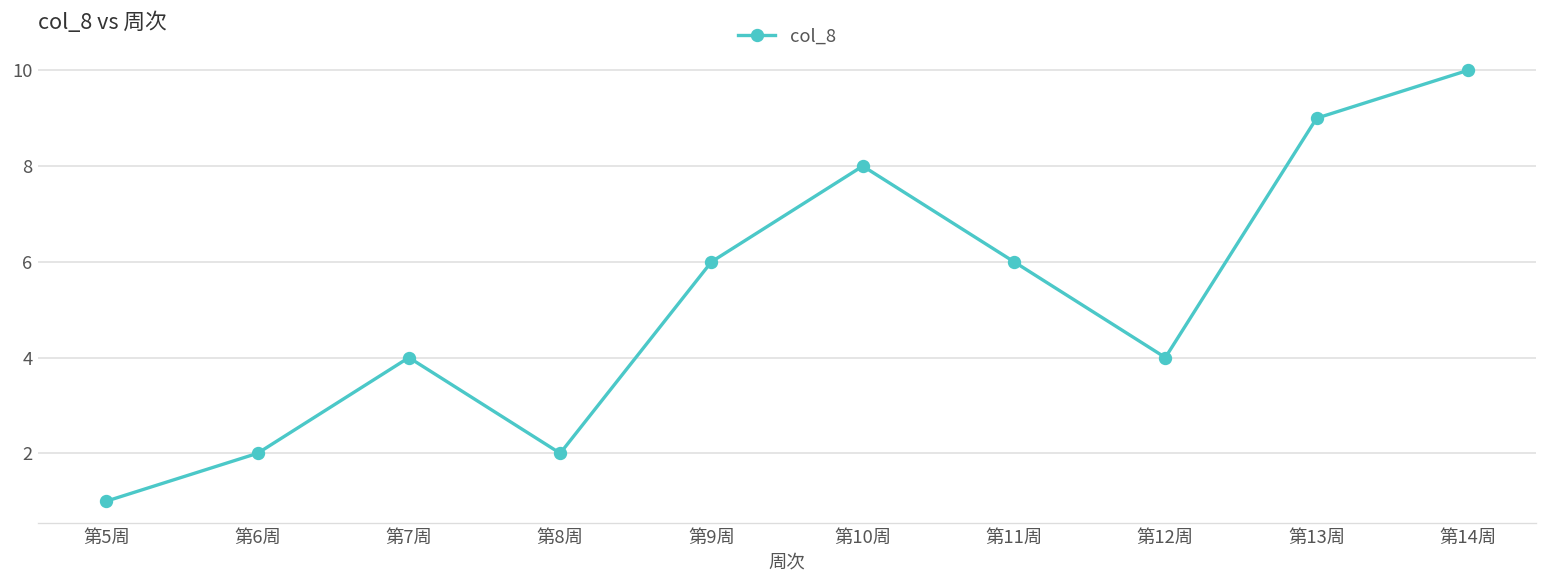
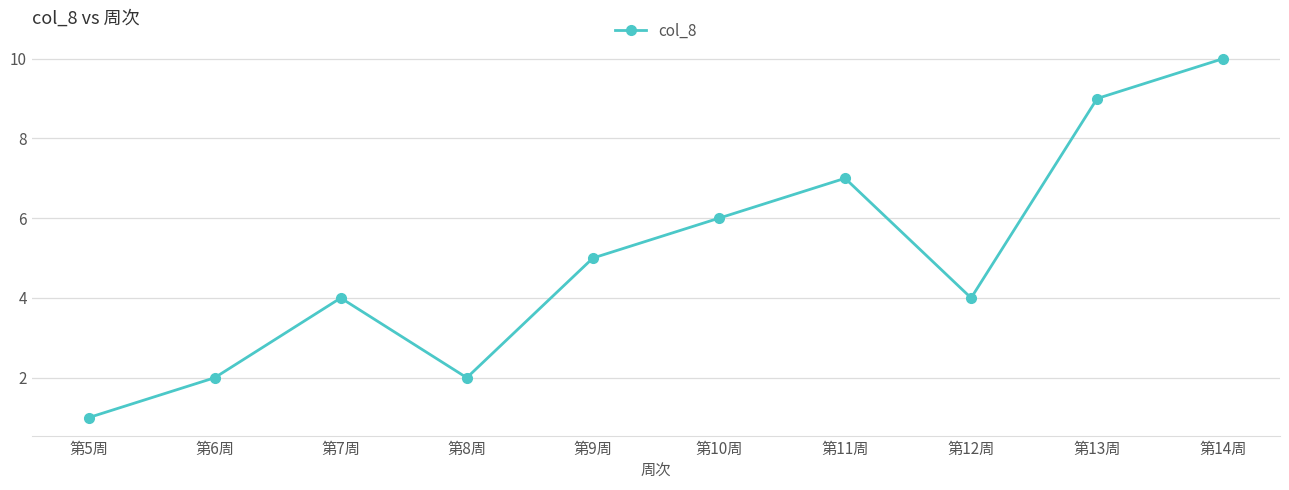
  {
    "第5周": 1,
    "第6周": 2,
    "第7周": 4,
    "第8周": 2,
-   "第9周": 6,
-   "第10周": 8,
-   "第11周": 6,
+   "第9周": 5,
+   "第10周": 6,
+   "第11周": 7,
    "第12周": 4,
    "第13周": 9,
    "第14周": 10
  }
